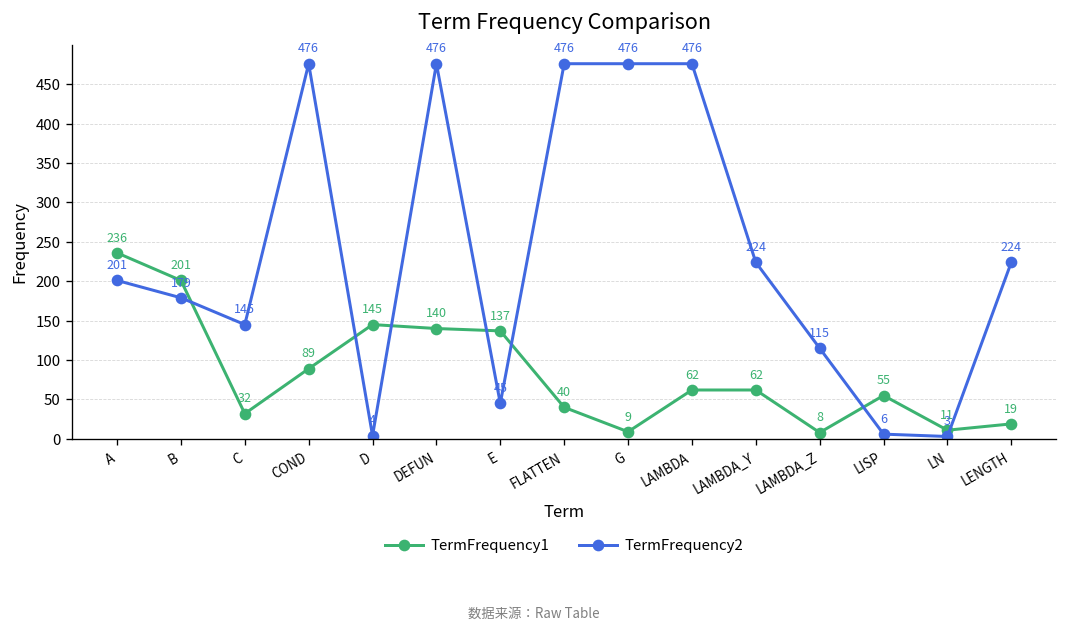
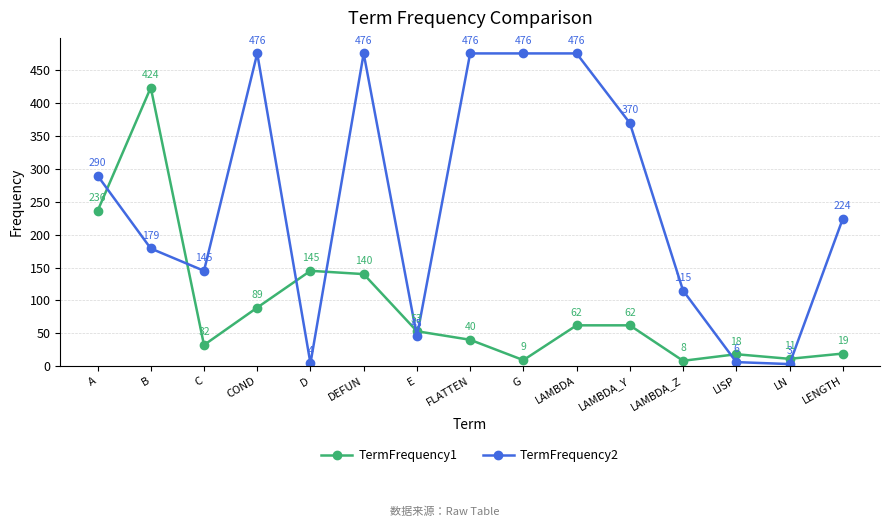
  {
    "TermFrequency1": {
      "A": 236,
-     "B": 201,
+     "B": 424,
      "C": 32,
      "COND": 89,
      "D": 145,
      "DEFUN": 140,
-     "E": 137,
+     "E": 53,
      "FLATTEN": 40,
      "G": 9,
      "LAMBDA": 62,
      "LAMBDA_Y": 62,
      "LAMBDA_Z": 8,
-     "LISP": 55,
+     "LISP": 18,
      "LENGTH": 19
    },
    "TermFrequency2": {
-     "A": 201,
+     "A": 290,
      "C": 145,
      "COND": 476,
      "DEFUN": 476,
      "E": 45,
      "FLATTEN": 476,
      "G": 476,
      "LAMBDA": 476,
-     "LAMBDA_Y": 224,
+     "LAMBDA_Y": 370,
      "LAMBDA_Z": 115,
      "LISP": 6,
      "LENGTH": 224
    }
  }
